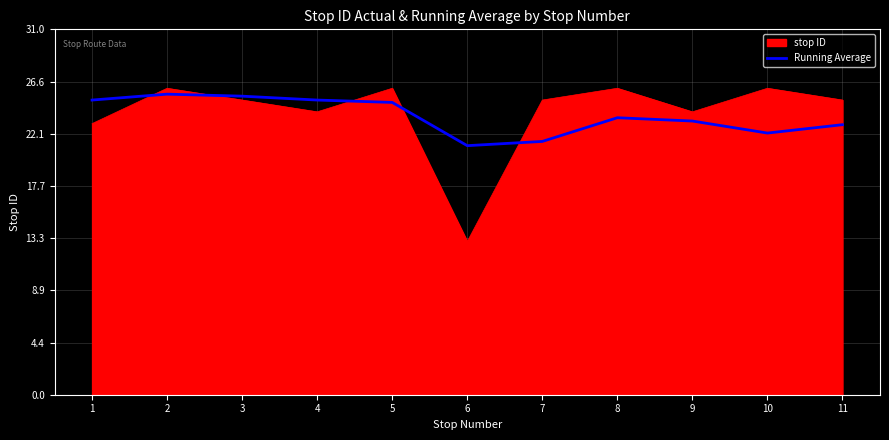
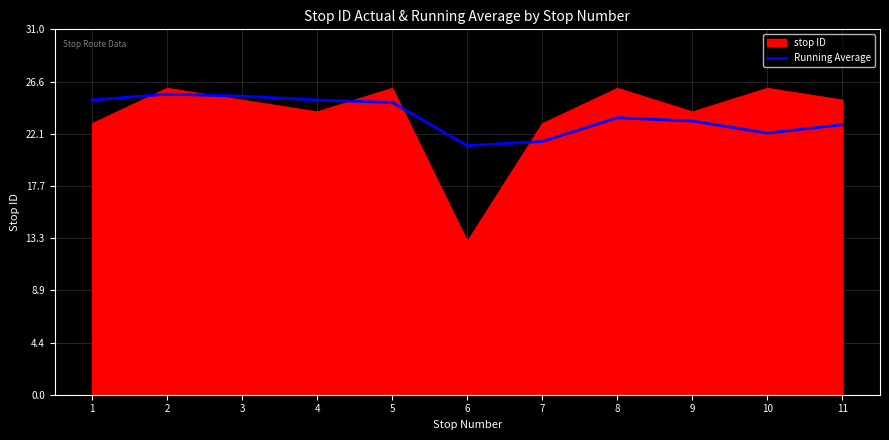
  {
    "stop ID": {
      "1": 23,
      "2": 26,
      "3": 25,
      "4": 24,
      "5": 26,
      "6": 13,
-     "7": 25,
+     "7": 23,
      "8": 26,
      "9": 24,
      "10": 26,
      "11": 25
    },
    "Running Average": {
      "1": 25,
      "2": 25.5,
      "3": 25.3,
      "4": 25,
      "5": 25,
      "6": 21,
      "7": 21.5,
      "8": 23.5,
      "9": 23.2,
      "10": 22,
      "11": 23
    }
  }
